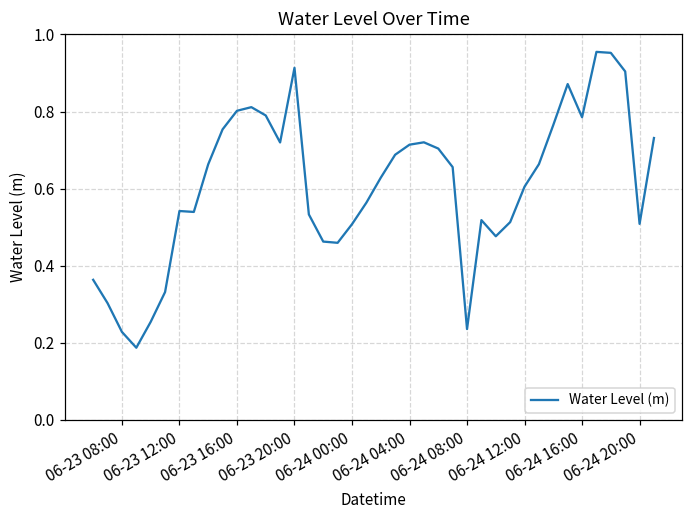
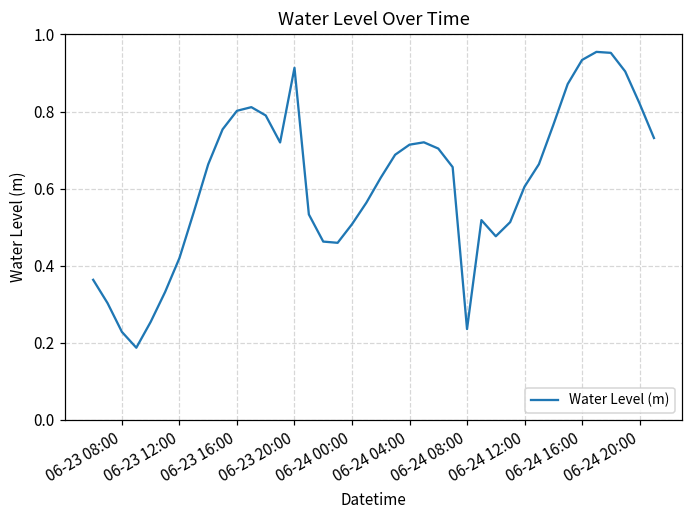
  {
    "06-23 08:00": 0.23,
-   "06-23 12:00": 0.54,
+   "06-23 12:00": 0.42,
    "06-23 16:00": 0.80,
    "06-23 20:00": 0.91,
    "06-24 00:00": 0.51,
    "06-24 04:00": 0.71,
    "06-24 08:00": 0.24,
    "06-24 12:00": 0.61,
-   "06-24 16:00": 0.79,
-   "06-24 20:00": 0.51
+   "06-24 16:00": 0.93,
+   "06-24 20:00": 0.82
  }
